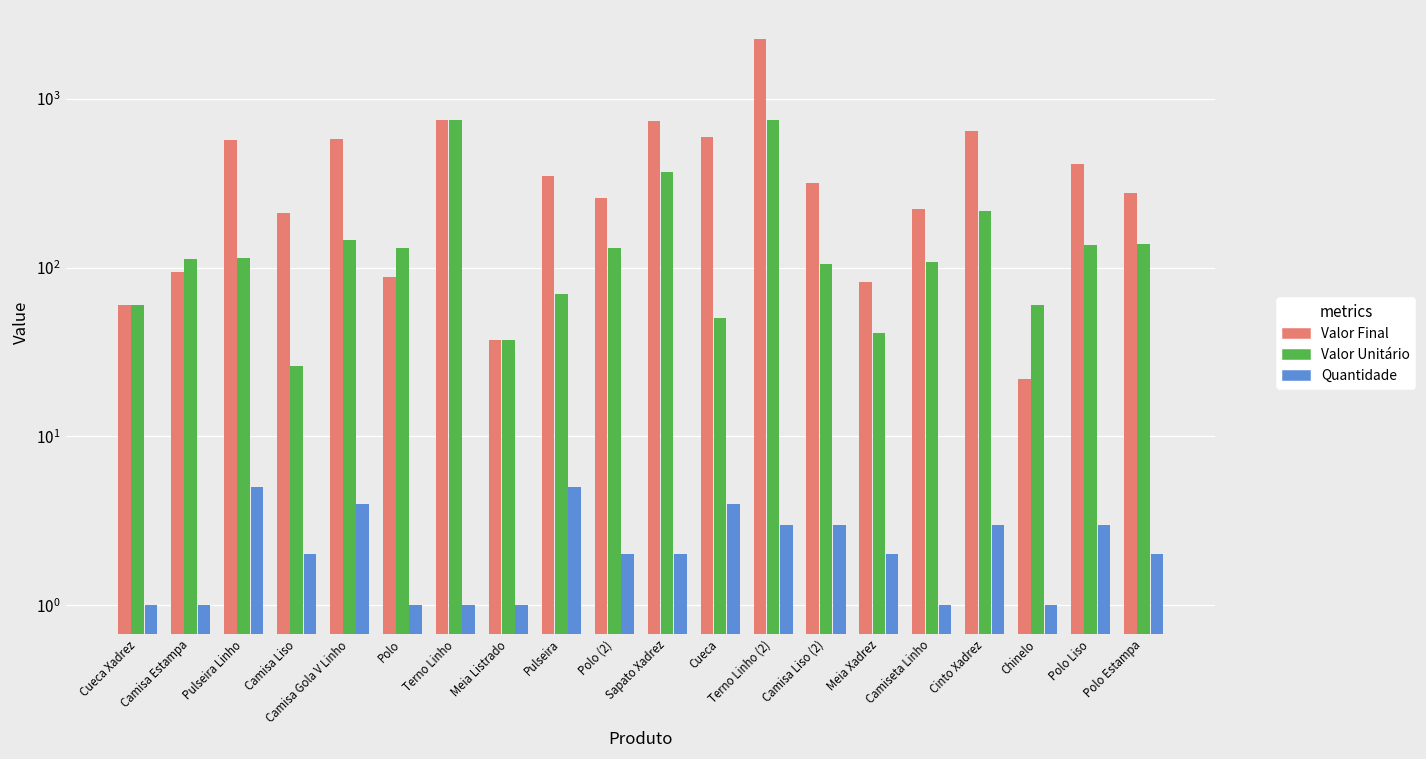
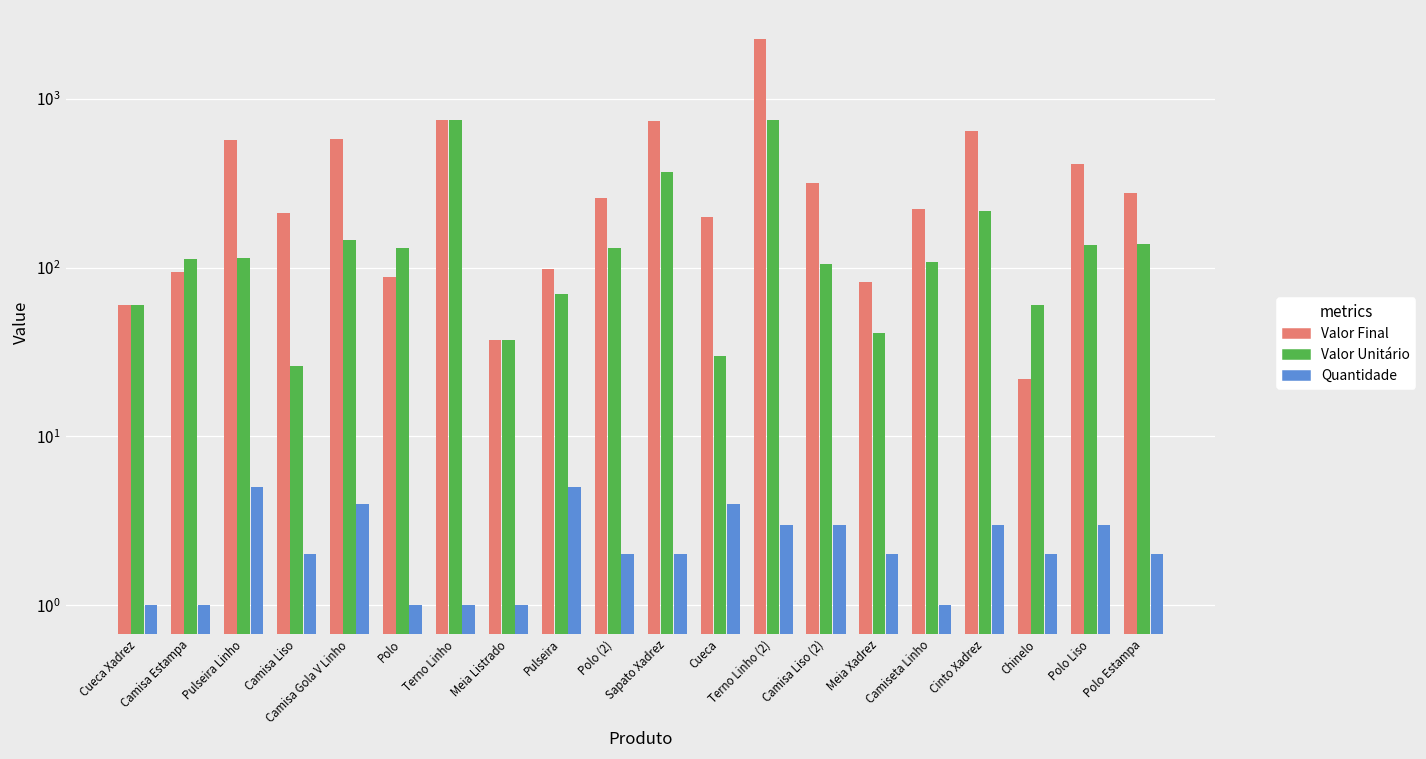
  {
    "Valor Final": {
      "Cueca Xadrez": 60,
      "Camisa Estampa": 90,
      "Pulseira Linho": 570,
      "Camisa Liso": 210,
      "Camisa Gola V Linho": 580,
      "Polo": 90,
      "Terno Linho": 800,
      "Meia Listrado": 37,
-     "Pulseira": 350,
+     "Pulseira": 100,
      "Polo (2)": 260,
      "Sapato Xadrez": 700,
-     "Cueca": 600,
+     "Cueca": 200,
      "Terno Linho (2)": 2300,
      "Camisa Liso (2)": 320,
      "Meia Xadrez": 80,
      "Camiseta Linho": 220,
      "Cinto Xadrez": 650,
      "Chinelo": 22,
      "Polo Liso": 410,
      "Polo Estampa": 280
    },
    "Valor Unitário": {
      "Cueca Xadrez": 60,
      "Camisa Estampa": 110,
      "Pulseira Linho": 110,
      "Camisa Liso": 26,
      "Camisa Gola V Linho": 150,
      "Polo": 130,
      "Terno Linho": 800,
      "Meia Listrado": 37,
      "Pulseira": 70,
      "Polo (2)": 130,
      "Sapato Xadrez": 370,
-     "Cueca": 50,
+     "Cueca": 30,
      "Terno Linho (2)": 800,
      "Camisa Liso (2)": 110,
      "Meia Xadrez": 41,
      "Camiseta Linho": 110,
      "Cinto Xadrez": 220,
      "Chinelo": 60,
      "Polo Liso": 140,
      "Polo Estampa": 140
    },
    "Quantidade": {
      "Cueca Xadrez": 1,
      "Camisa Estampa": 1,
      "Pulseira Linho": 5,
      "Camisa Liso": 2,
      "Camisa Gola V Linho": 4,
      "Polo": 1,
      "Terno Linho": 1,
      "Meia Listrado": 1,
      "Pulseira": 5,
      "Polo (2)": 2,
      "Sapato Xadrez": 2,
      "Cueca": 4,
      "Terno Linho (2)": 3,
      "Camisa Liso (2)": 3,
      "Meia Xadrez": 2,
      "Camiseta Linho": 1,
      "Cinto Xadrez": 3,
-     "Chinelo": 1,
+     "Chinelo": 2,
      "Polo Liso": 3,
      "Polo Estampa": 2
    }
  }
